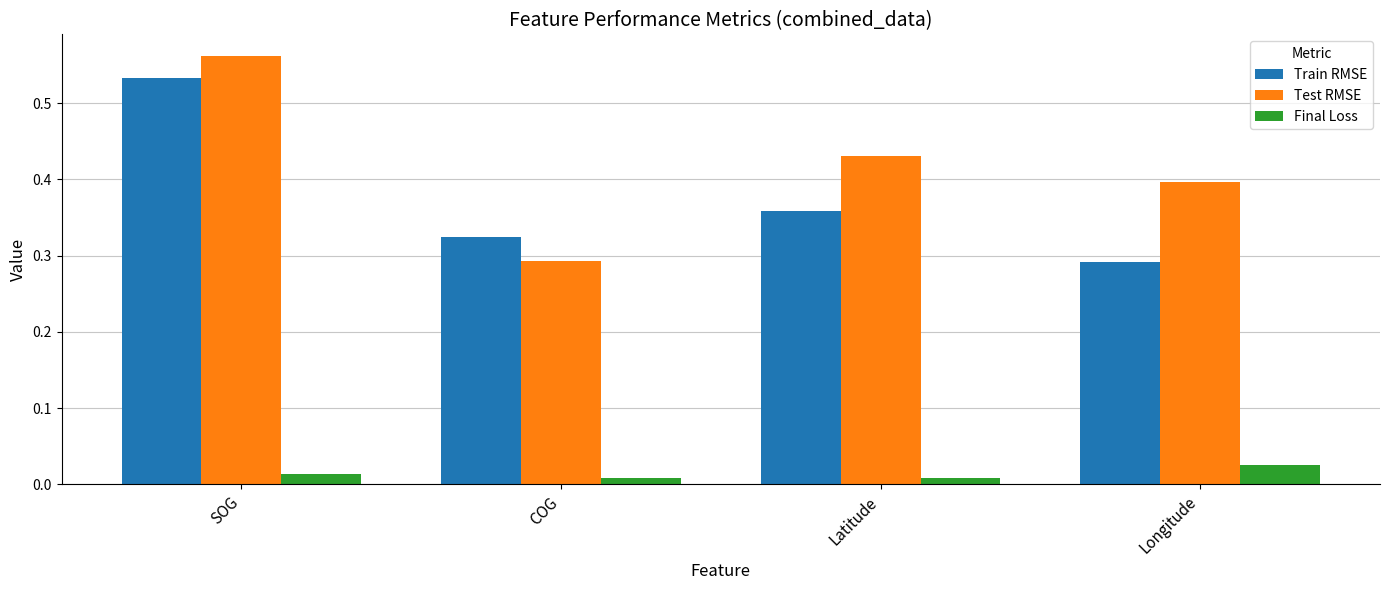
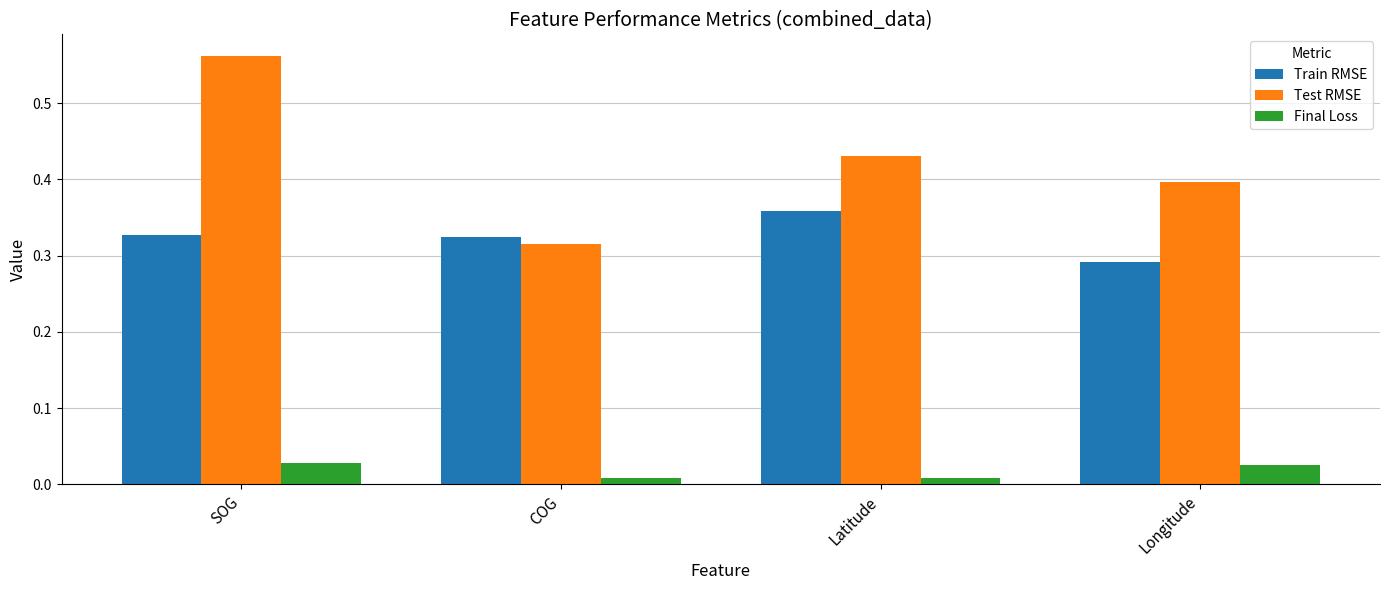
  {
    "Train RMSE": {
-     "SOG": 0.53,
+     "SOG": 0.33,
      "COG": 0.32,
      "Latitude": 0.36,
      "Longitude": 0.29
    },
    "Test RMSE": {
      "SOG": 0.56,
-     "COG": 0.29,
+     "COG": 0.32,
      "Latitude": 0.43,
      "Longitude": 0.40
    },
    "Final Loss": {
-     "SOG": 0.01,
+     "SOG": 0.03,
      "COG": 0.01,
      "Latitude": 0.01,
      "Longitude": 0.02
    }
  }
